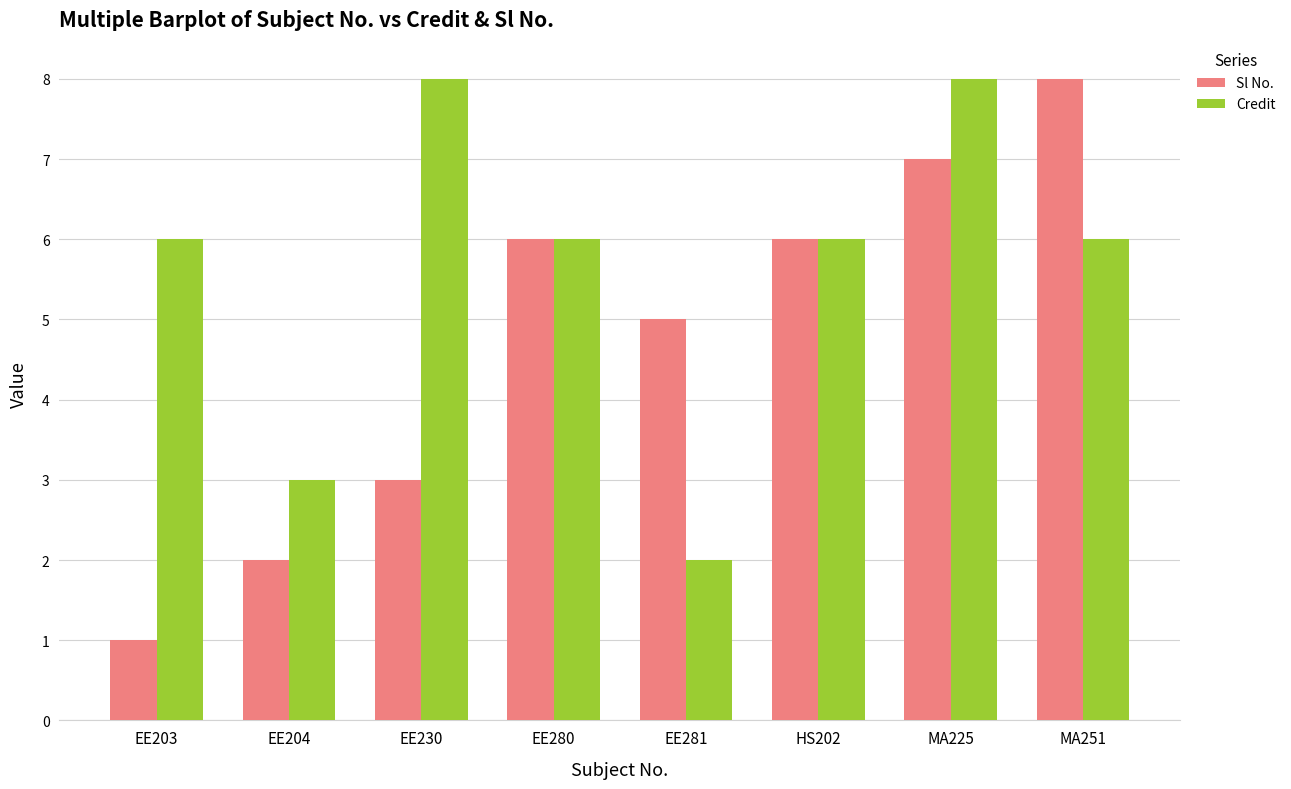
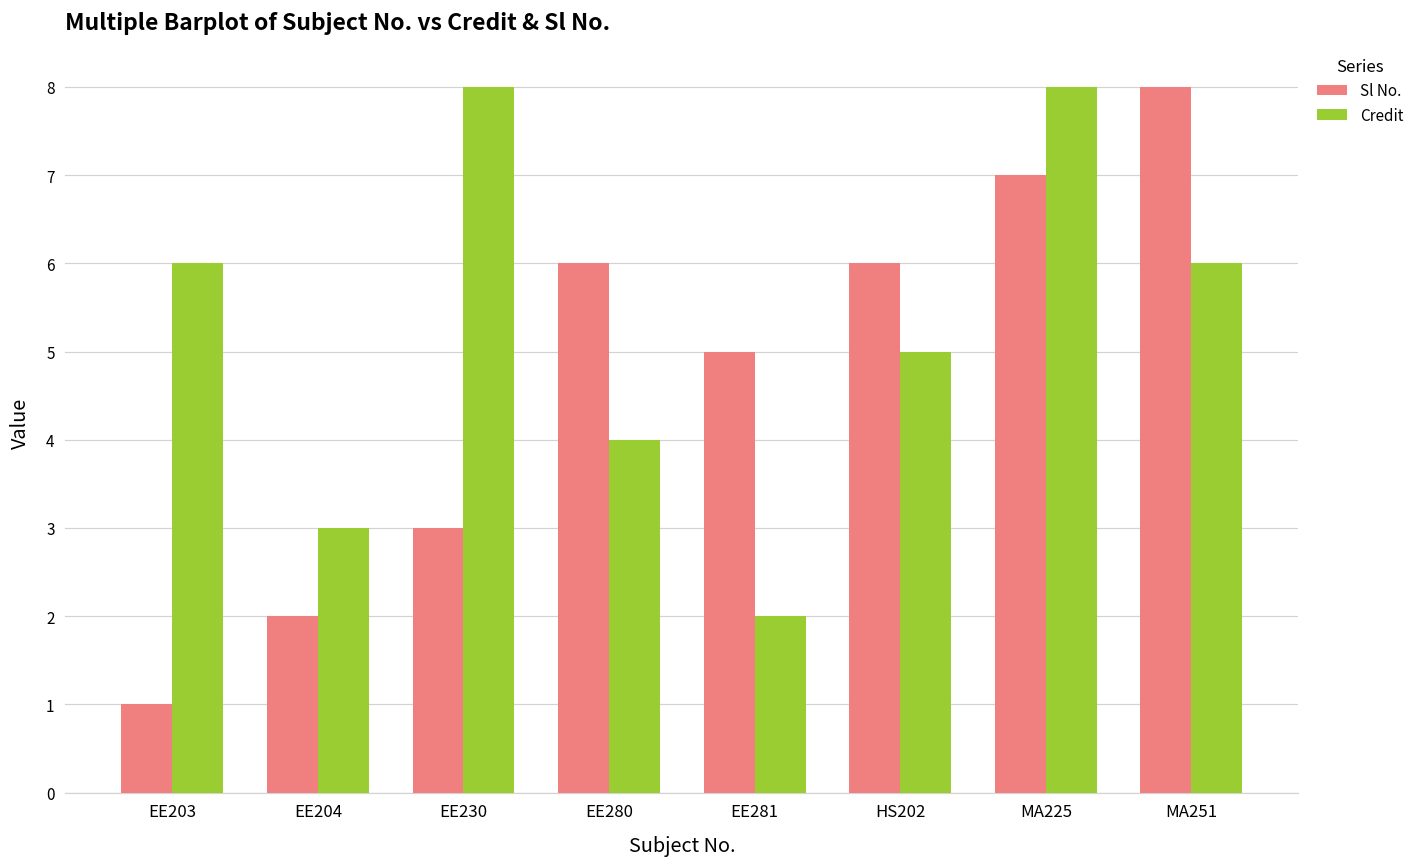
  {
    "Sl No.": {
      "EE203": 1,
      "EE204": 2,
      "EE230": 3,
      "EE280": 6,
      "EE281": 5,
      "HS202": 6,
      "MA225": 7,
      "MA251": 8
    },
    "Credit": {
      "EE203": 6,
      "EE204": 3,
      "EE230": 8,
-     "EE280": 6,
+     "EE280": 4,
      "EE281": 2,
-     "HS202": 6,
+     "HS202": 5,
      "MA225": 8,
      "MA251": 6
    }
  }
